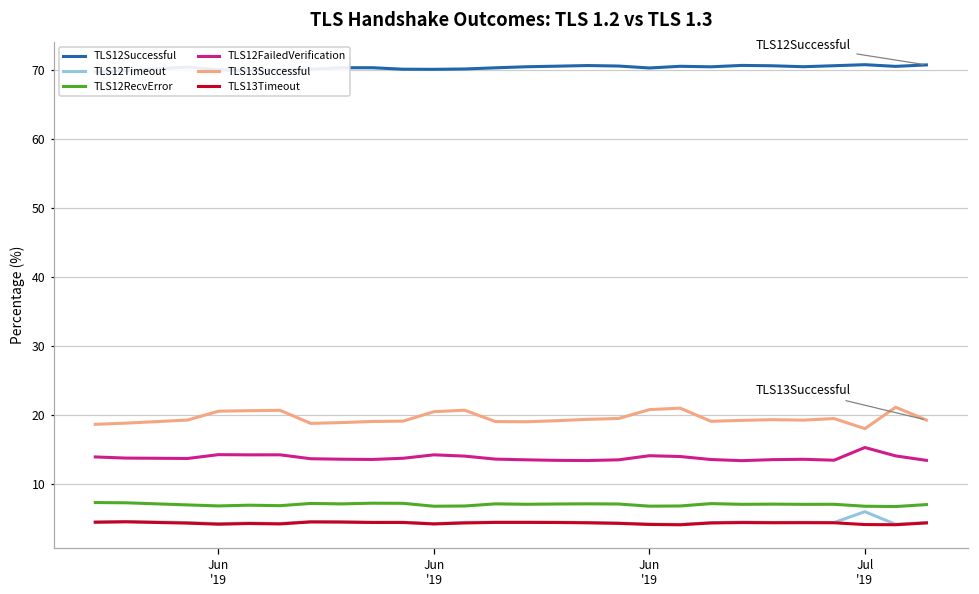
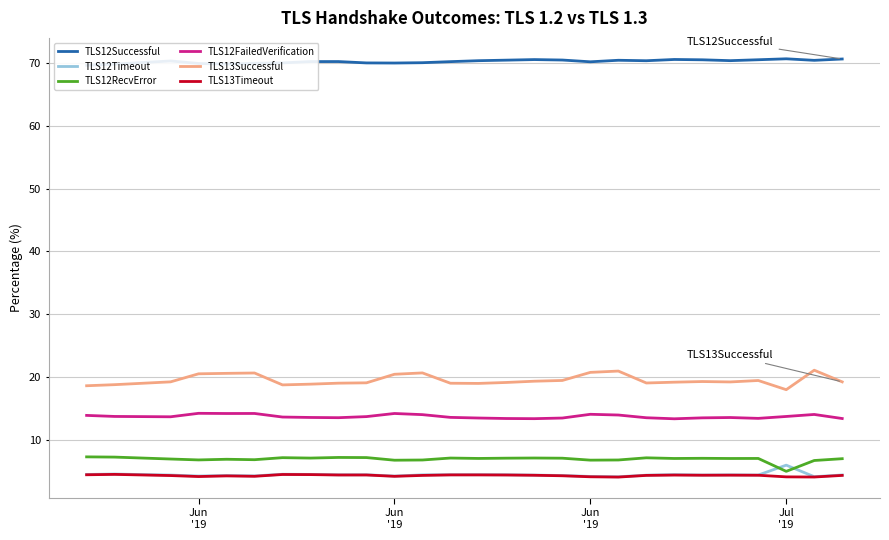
  {
    "TLS12Successful": {
      "Jul '19": 71
    },
    "TLS12Timeout": {
      "Jul '19": 6
    },
    "TLS12RecvError": {
-     "Jul '19": 7
+     "Jul '19": 5
    },
    "TLS12FailedVerification": {
-     "Jul '19": 15
+     "Jul '19": 14
    },
    "TLS13Successful": {
      "Jul '19": 18
    },
    "TLS13Timeout": {
      "Jul '19": 4
    }
  }
